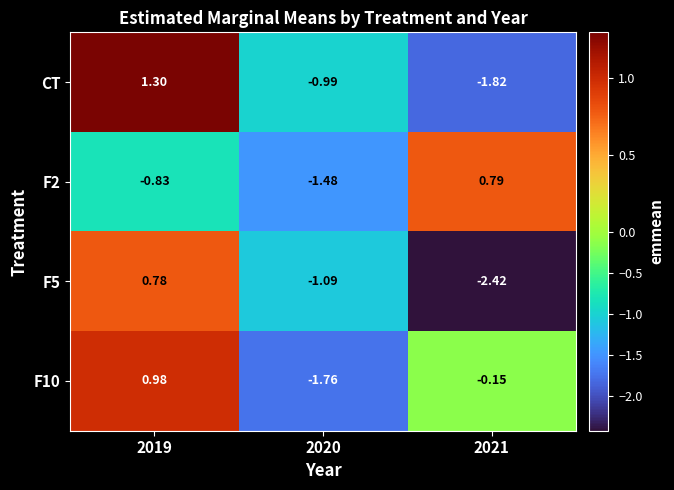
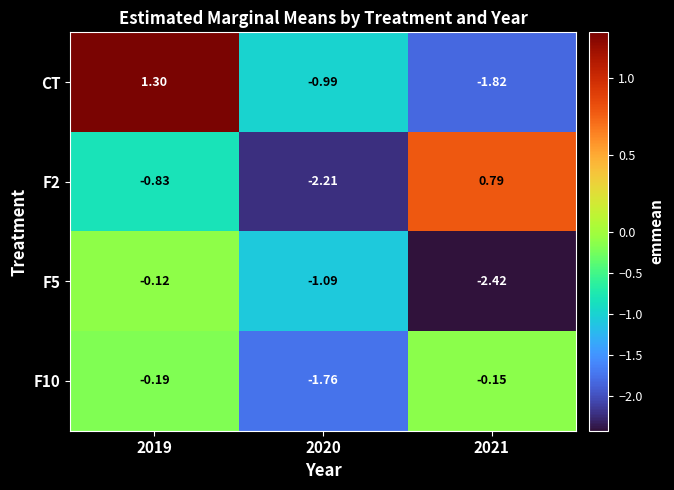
  {
    "CT": {
      "2019": 1.30,
      "2020": -0.99,
      "2021": -1.82
    },
    "F2": {
      "2019": -0.83,
-     "2020": -1.48,
+     "2020": -2.21,
      "2021": 0.79
    },
    "F5": {
-     "2019": 0.78,
+     "2019": -0.12,
      "2020": -1.09,
      "2021": -2.42
    },
    "F10": {
-     "2019": 0.98,
+     "2019": -0.19,
      "2020": -1.76,
      "2021": -0.15
    }
  }
